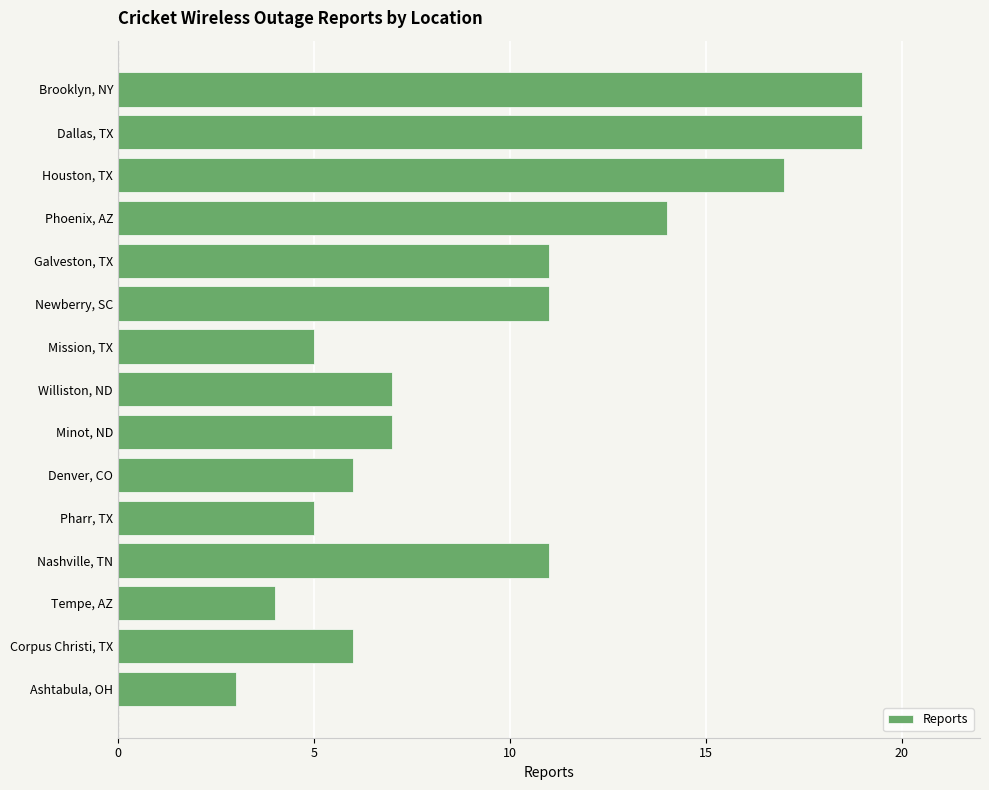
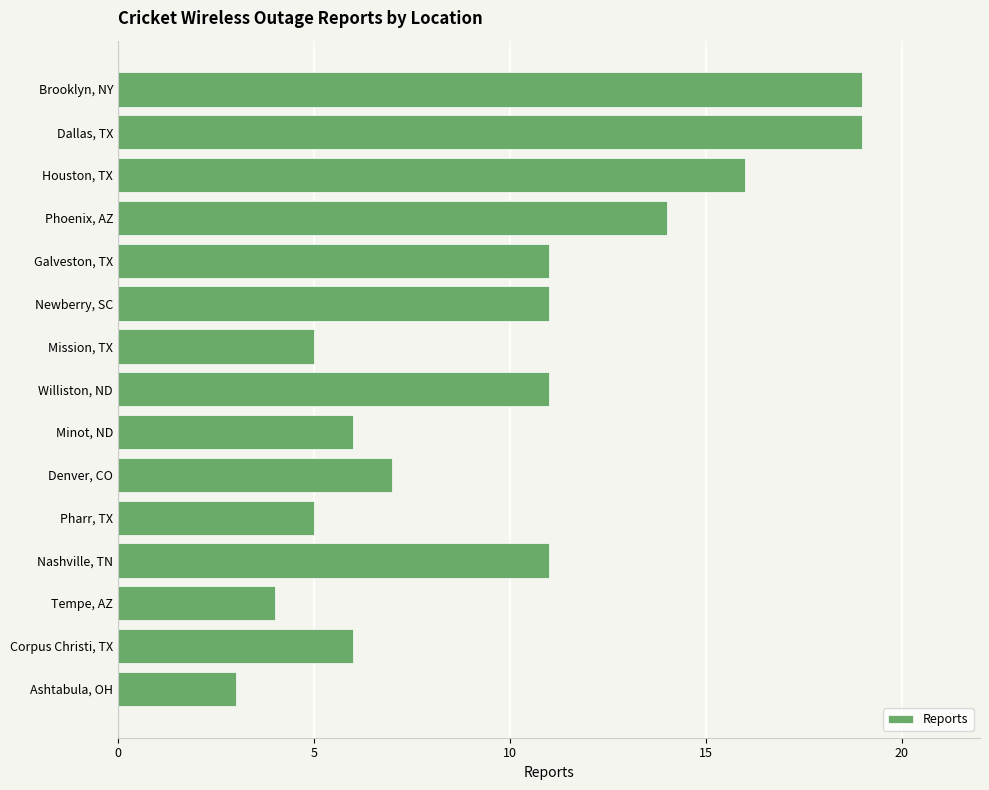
  {
    "Brooklyn, NY": 19,
    "Dallas, TX": 19,
-   "Houston, TX": 17,
+   "Houston, TX": 16,
    "Phoenix, AZ": 14,
    "Galveston, TX": 11,
    "Newberry, SC": 11,
    "Mission, TX": 5,
-   "Williston, ND": 7,
-   "Minot, ND": 7,
-   "Denver, CO": 6,
+   "Williston, ND": 11,
+   "Minot, ND": 6,
+   "Denver, CO": 7,
    "Pharr, TX": 5,
    "Nashville, TN": 11,
    "Tempe, AZ": 4,
    "Corpus Christi, TX": 6,
    "Ashtabula, OH": 3
  }
